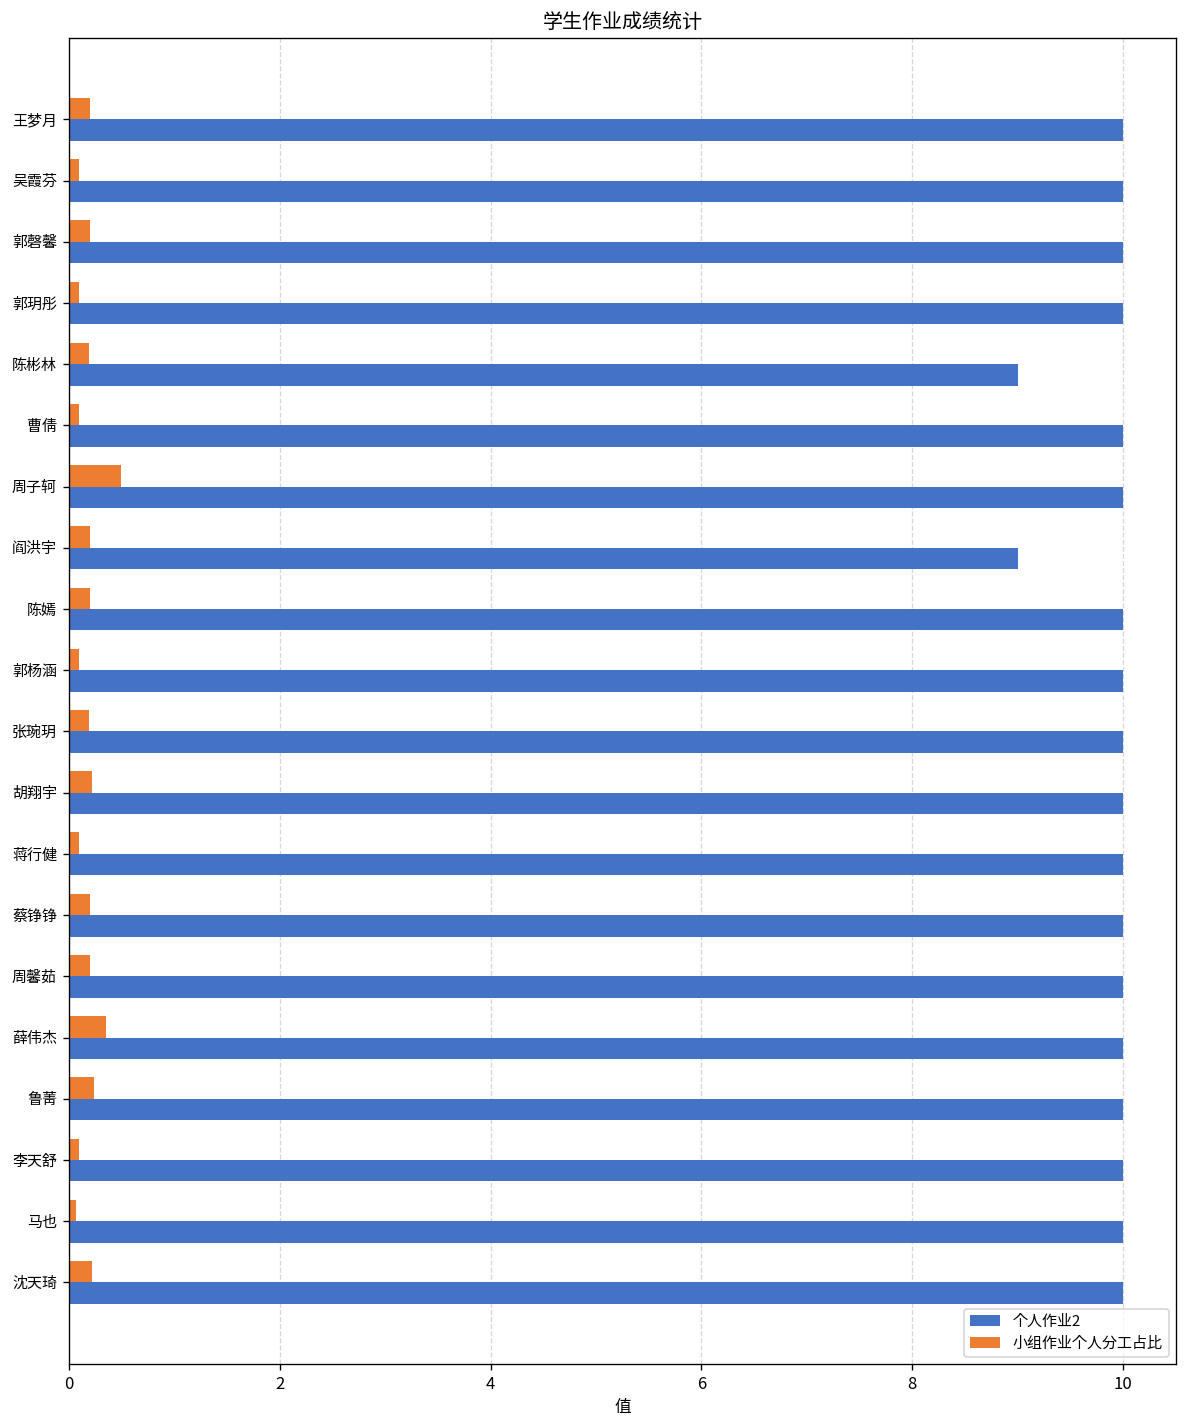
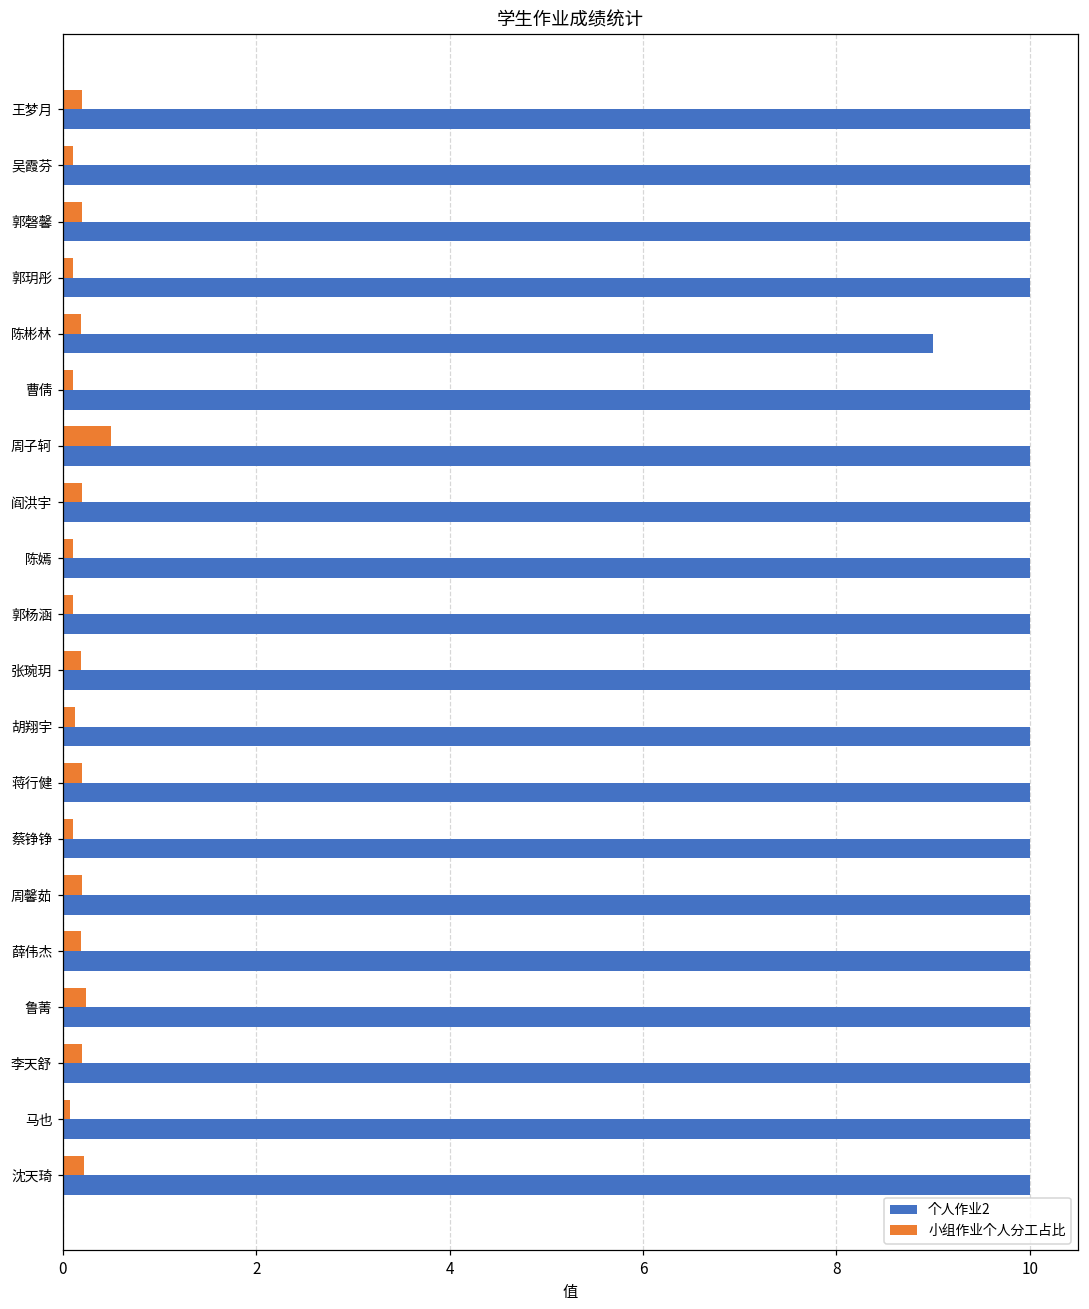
  {
    "个人作业2": {
      "王梦月": 10,
      "吴霞芬": 10,
      "郭磬馨": 10,
      "郭玥彤": 10,
      "陈彬林": 9,
      "曹倩": 10,
      "周子轲": 10,
-     "阎洪宇": 9,
+     "阎洪宇": 10,
      "陈嫣": 10,
      "郭杨涵": 10,
      "张琬玥": 10,
      "胡翔宇": 10,
      "蒋行健": 10,
      "蔡铮铮": 10,
      "周馨茹": 10,
      "薛伟杰": 10,
      "鲁菁": 10,
      "李天舒": 10,
      "马也": 10,
      "沈天琦": 10
    },
    "小组作业个人分工占比": {
      "王梦月": 0.2,
      "吴霞芬": 0.1,
      "郭磬馨": 0.2,
      "郭玥彤": 0.1,
      "陈彬林": 0.2,
      "曹倩": 0.1,
      "周子轲": 0.5,
      "阎洪宇": 0.2,
-     "陈嫣": 0.2,
+     "陈嫣": 0.1,
      "郭杨涵": 0.1,
      "张琬玥": 0.2,
-     "胡翔宇": 0.2,
-     "蒋行健": 0.1,
-     "蔡铮铮": 0.2,
+     "胡翔宇": 0.1,
+     "蒋行健": 0.2,
+     "蔡铮铮": 0.1,
      "周馨茹": 0.2,
-     "薛伟杰": 0.4,
+     "薛伟杰": 0.2,
      "鲁菁": 0.2,
-     "李天舒": 0.1,
+     "李天舒": 0.2,
      "马也": 0.1,
      "沈天琦": 0.2
    }
  }
